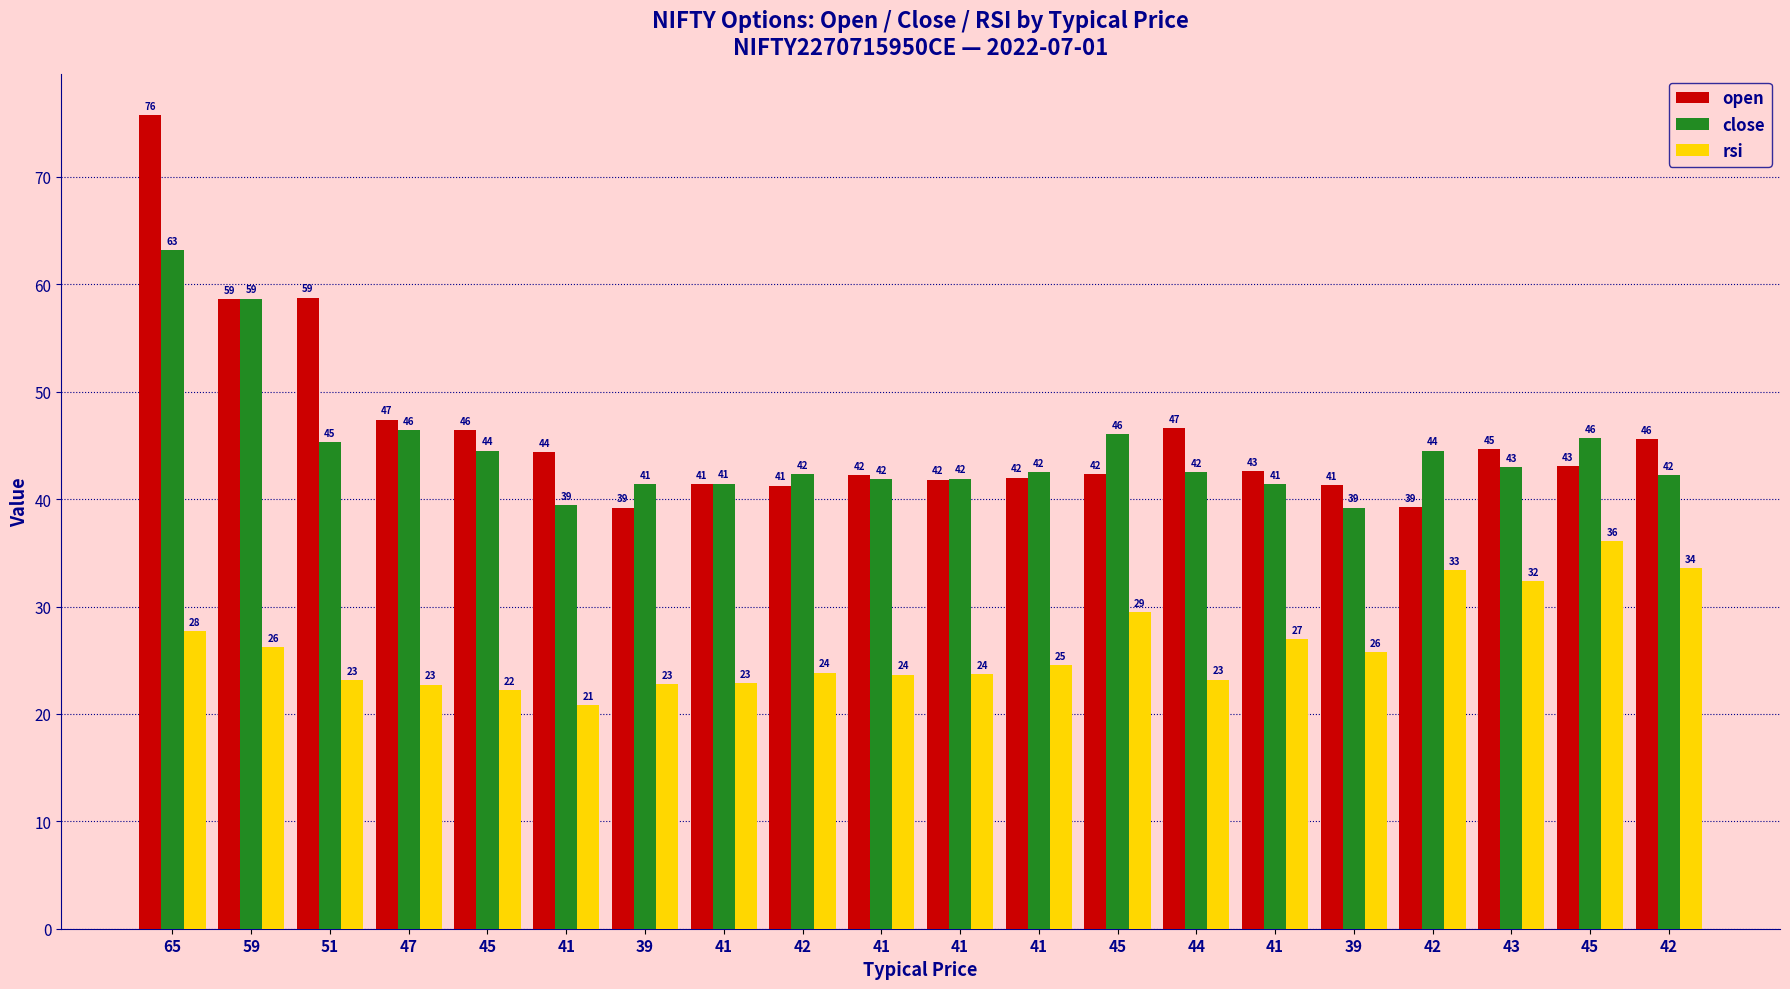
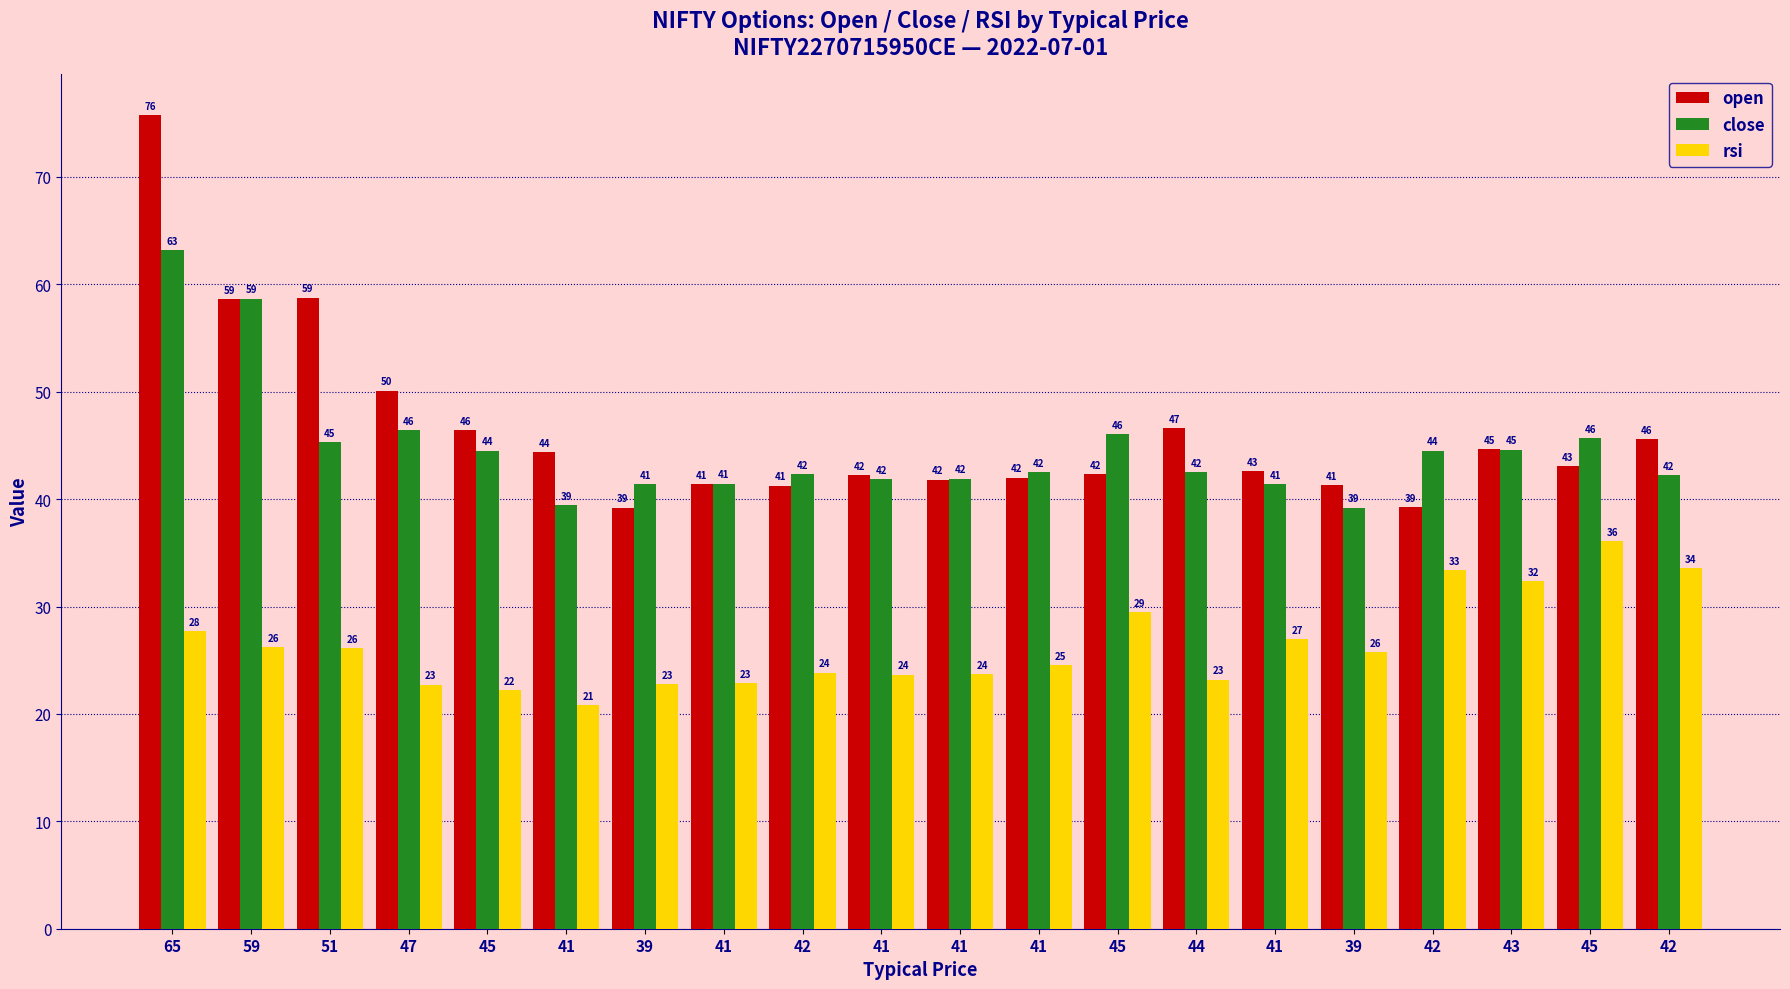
  {
    "open": {
      "65": 76,
      "59": 59,
      "51": 59,
-     "47": 47,
+     "47": 50,
      "44": 47,
      "43": 45
    },
    "close": {
      "65": 63,
      "59": 59,
      "51": 45,
      "47": 46,
      "44": 42,
-     "43": 43
+     "43": 45
    },
    "rsi": {
      "65": 28,
      "59": 26,
-     "51": 23,
+     "51": 26,
      "47": 23,
      "44": 23,
      "43": 32
    }
  }
